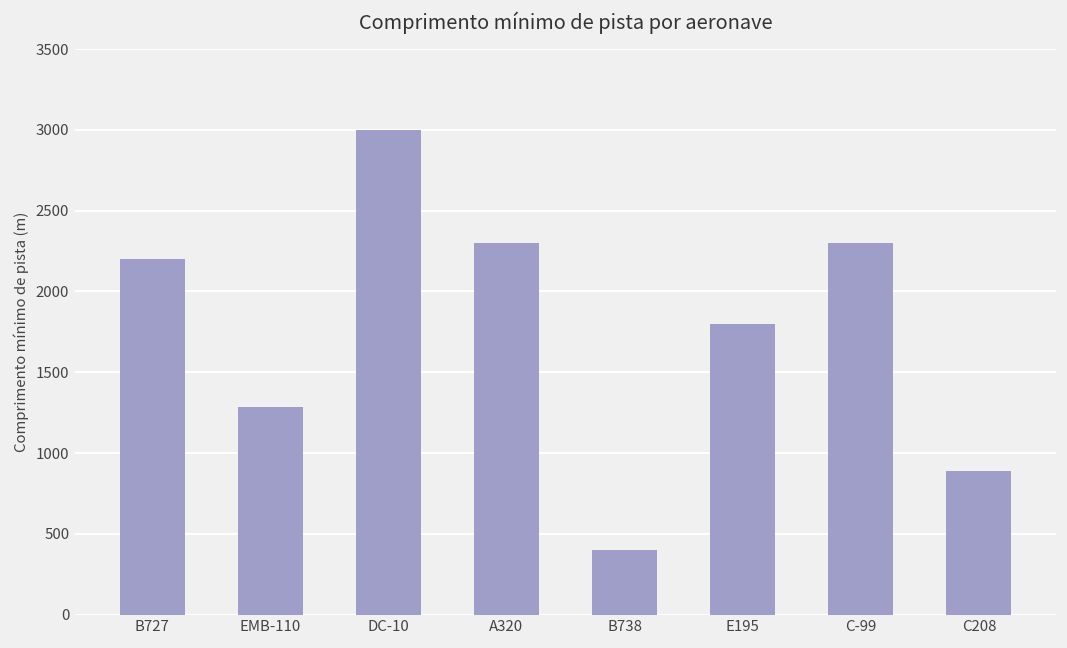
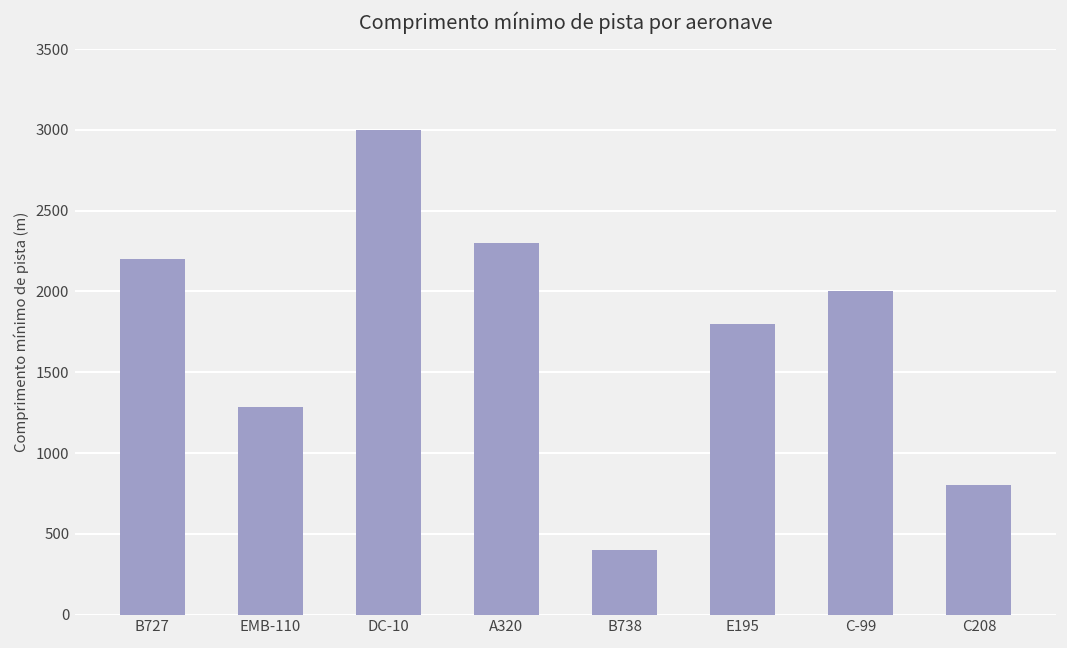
  {
    "B727": 2200,
    "EMB-110": 1280,
    "DC-10": 3000,
    "A320": 2300,
    "B738": 400,
    "E195": 1800,
-   "C-99": 2300,
-   "C208": 890
+   "C-99": 2000,
+   "C208": 800
  }
